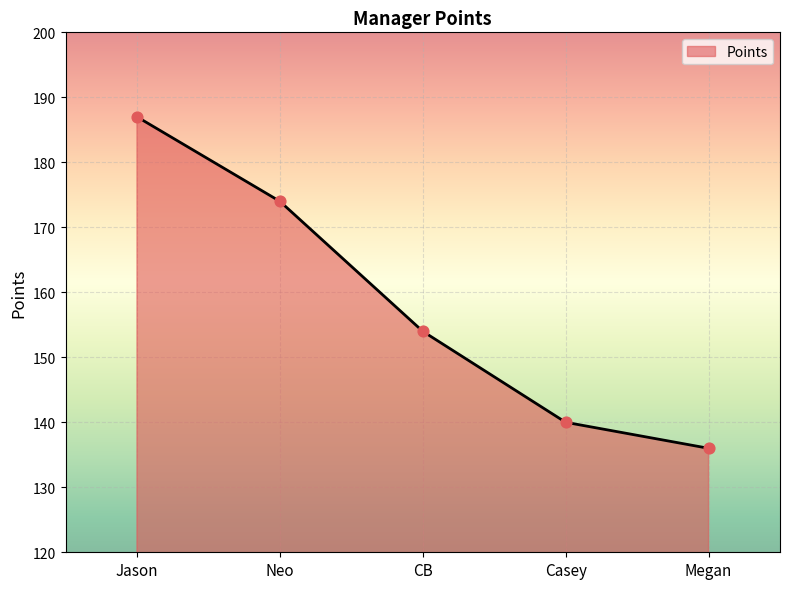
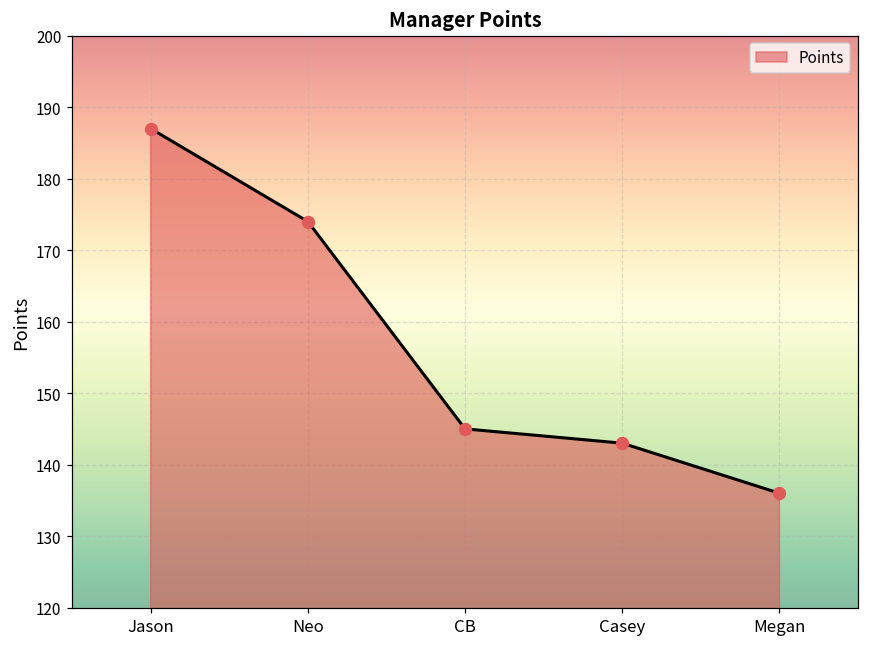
  {
    "Jason": 187,
    "Neo": 174,
-   "CB": 154,
-   "Casey": 140,
+   "CB": 145,
+   "Casey": 143,
    "Megan": 136
  }
